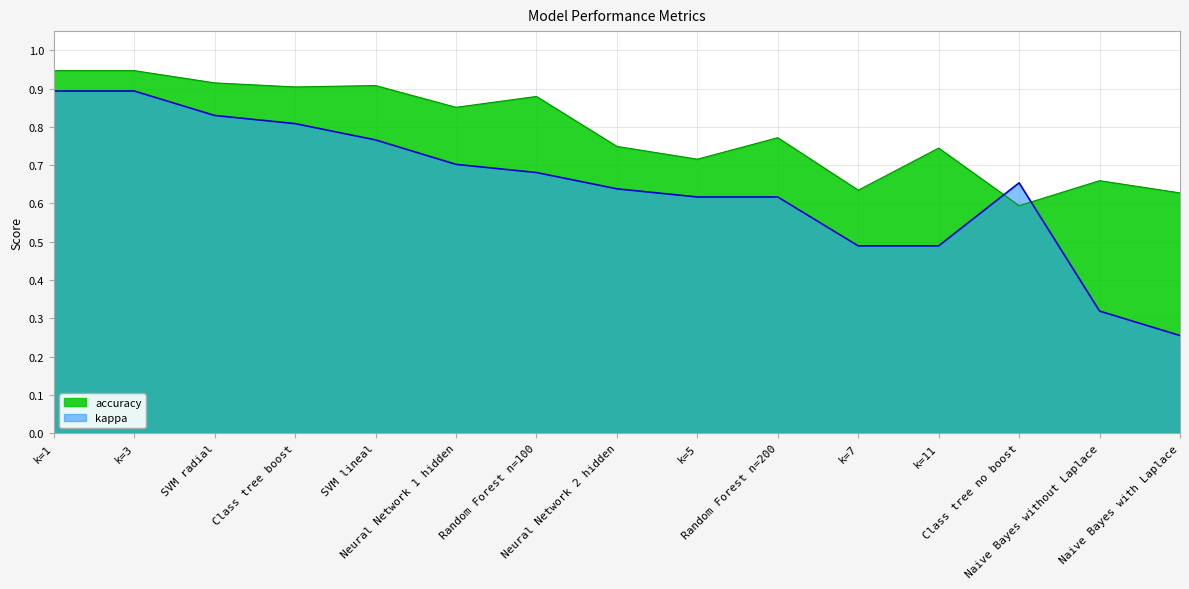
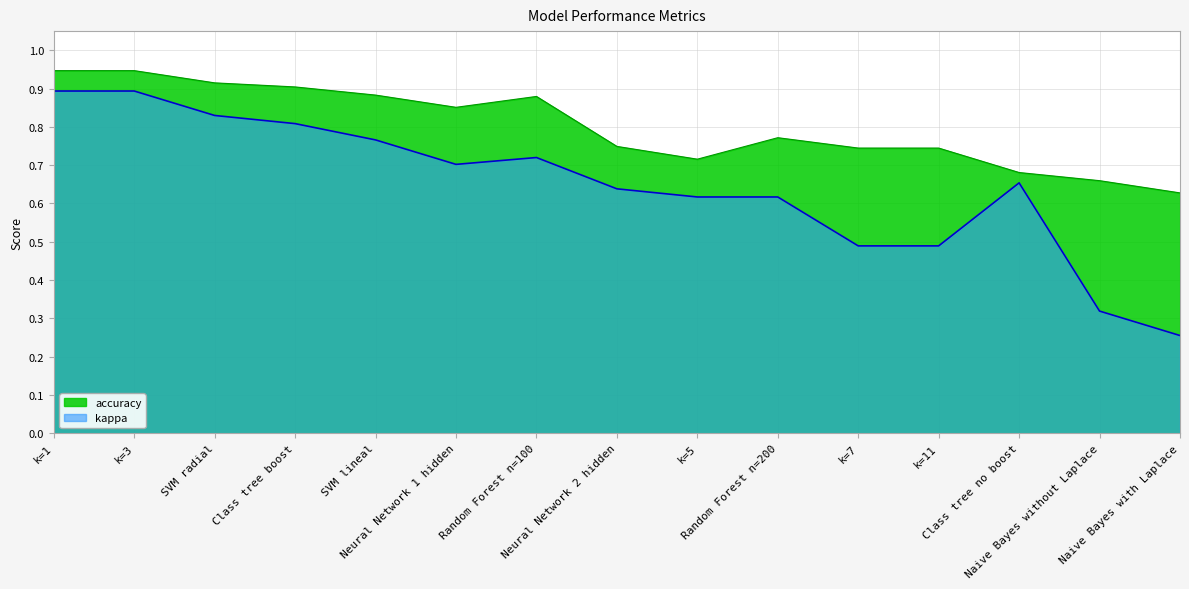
  {
    "accuracy": {
      "k=1": 0.95,
      "k=3": 0.95,
      "SVM radial": 0.91,
      "Class tree boost": 0.90,
-     "SVM lineal": 0.91,
+     "SVM lineal": 0.88,
      "Neural Network 1 hidden": 0.85,
      "Random Forest n=100": 0.88,
      "Neural Network 2 hidden": 0.75,
      "k=5": 0.72,
      "Random Forest n=200": 0.77,
-     "k=7": 0.63,
+     "k=7": 0.74,
      "k=11": 0.74,
-     "Class tree no boost": 0.59,
+     "Class tree no boost": 0.68,
      "Naive Bayes without Laplace": 0.66,
      "Naive Bayes with Laplace": 0.63
    },
    "kappa": {
      "k=1": 0.89,
      "k=3": 0.89,
      "SVM radial": 0.83,
      "Class tree boost": 0.81,
      "SVM lineal": 0.77,
      "Neural Network 1 hidden": 0.70,
-     "Random Forest n=100": 0.68,
+     "Random Forest n=100": 0.72,
      "Neural Network 2 hidden": 0.64,
      "k=5": 0.62,
      "Random Forest n=200": 0.62,
      "k=7": 0.49,
      "k=11": 0.49,
      "Class tree no boost": 0.65,
      "Naive Bayes without Laplace": 0.32,
      "Naive Bayes with Laplace": 0.26
    }
  }
